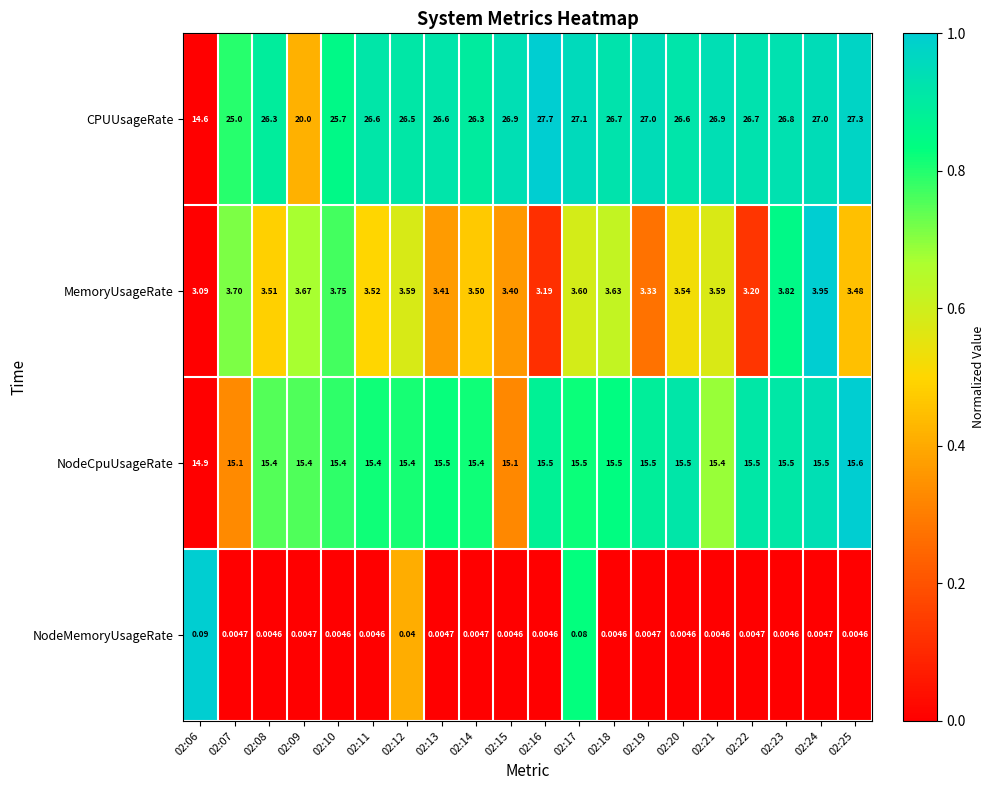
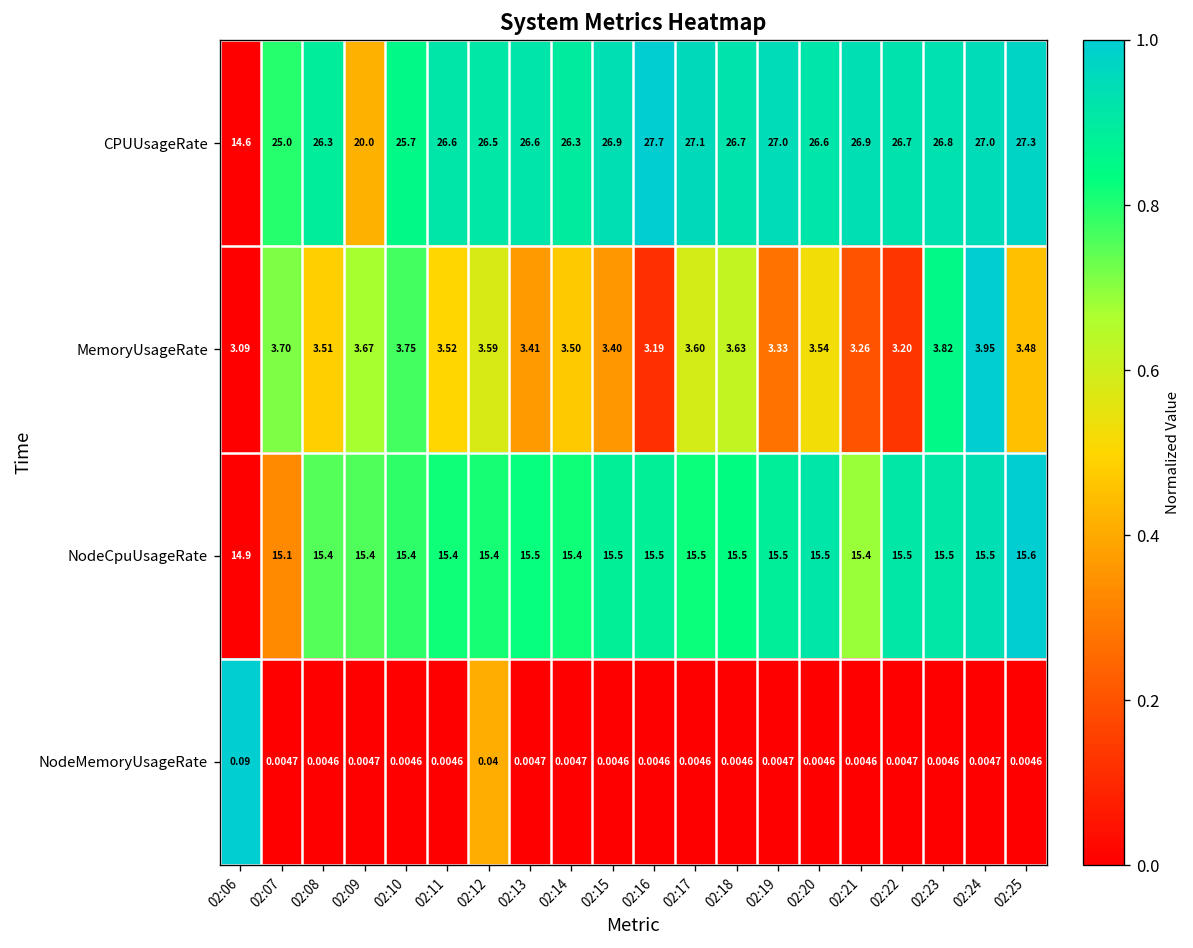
  {
    "CPUUsageRate": {
      "02:06": 14.6,
      "02:07": 25.0,
      "02:08": 26.3,
      "02:09": 20.0,
      "02:10": 25.7,
      "02:11": 26.6,
      "02:12": 26.5,
      "02:13": 26.6,
      "02:14": 26.3,
      "02:15": 26.9,
      "02:16": 27.7,
      "02:17": 27.1,
      "02:18": 26.7,
      "02:19": 27.0,
      "02:20": 26.6,
      "02:21": 26.9,
      "02:22": 26.7,
      "02:23": 26.8,
      "02:24": 27.0,
      "02:25": 27.3
    },
    "MemoryUsageRate": {
      "02:06": 3.09,
      "02:07": 3.70,
      "02:08": 3.51,
      "02:09": 3.67,
      "02:10": 3.75,
      "02:11": 3.52,
      "02:12": 3.59,
      "02:13": 3.41,
      "02:14": 3.50,
      "02:15": 3.40,
      "02:16": 3.19,
      "02:17": 3.60,
      "02:18": 3.63,
      "02:19": 3.33,
      "02:20": 3.54,
-     "02:21": 3.59,
+     "02:21": 3.26,
      "02:22": 3.20,
      "02:23": 3.82,
      "02:24": 3.95,
      "02:25": 3.48
    },
    "NodeCpuUsageRate": {
      "02:06": 14.9,
      "02:07": 15.1,
      "02:08": 15.4,
      "02:09": 15.4,
      "02:10": 15.4,
      "02:11": 15.4,
      "02:12": 15.4,
      "02:13": 15.5,
      "02:14": 15.4,
-     "02:15": 15.1,
+     "02:15": 15.5,
      "02:16": 15.5,
      "02:17": 15.5,
      "02:18": 15.5,
      "02:19": 15.5,
      "02:20": 15.5,
      "02:21": 15.4,
      "02:22": 15.5,
      "02:23": 15.5,
      "02:24": 15.5,
      "02:25": 15.6
    },
    "NodeMemoryUsageRate": {
      "02:06": 0.09,
      "02:07": 0.0047,
      "02:08": 0.0046,
      "02:09": 0.0047,
      "02:10": 0.0046,
      "02:11": 0.0046,
      "02:12": 0.04,
      "02:13": 0.0047,
      "02:14": 0.0047,
      "02:15": 0.0046,
      "02:16": 0.0046,
-     "02:17": 0.08,
+     "02:17": 0.0046,
      "02:18": 0.0046,
      "02:19": 0.0047,
      "02:20": 0.0046,
      "02:21": 0.0046,
      "02:22": 0.0047,
      "02:23": 0.0046,
      "02:24": 0.0047,
      "02:25": 0.0046
    }
  }
